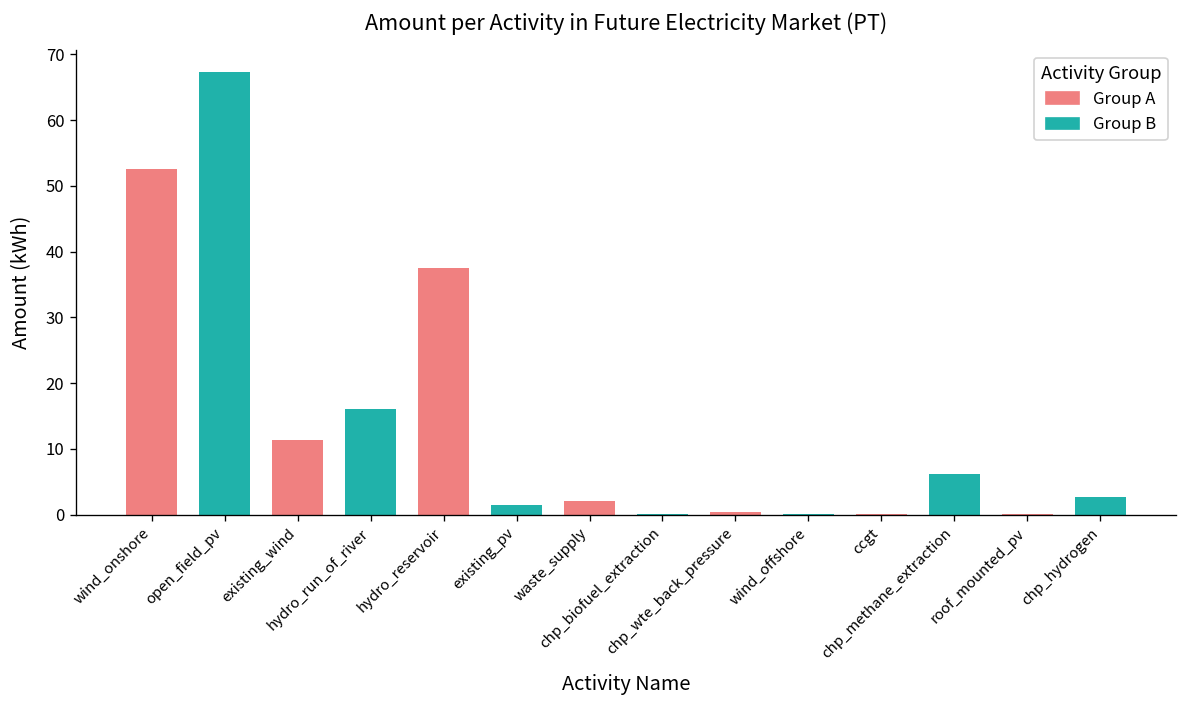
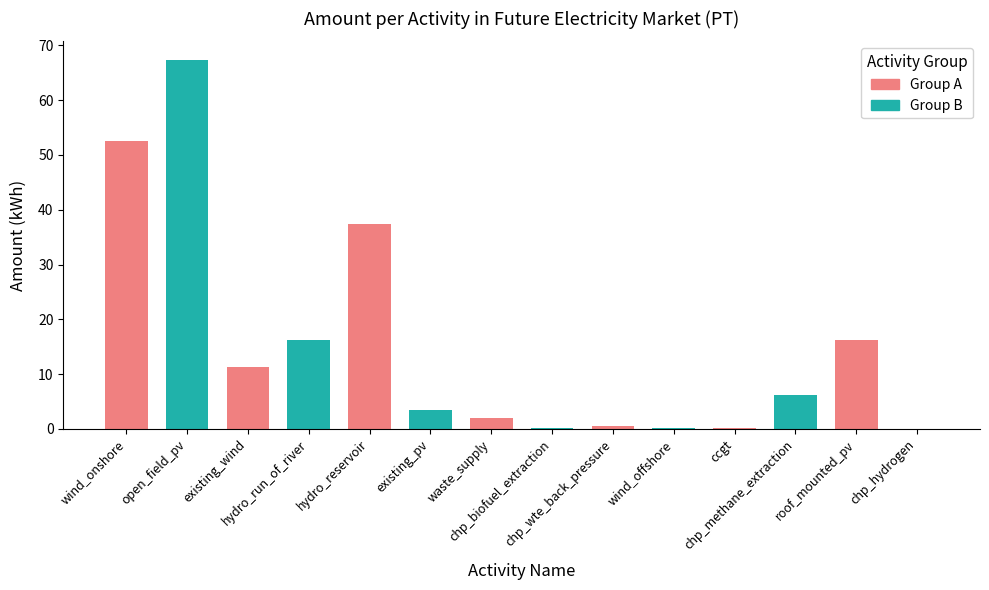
  {
    "wind_onshore": 53,
    "open_field_pv": 67,
    "existing_wind": 11,
    "hydro_run_of_river": 16,
    "hydro_reservoir": 37,
-   "existing_pv": 1,
+   "existing_pv": 3,
    "waste_supply": 2,
    "chp_methane_extraction": 6,
-   "roof_mounted_pv": 0,
-   "chp_hydrogen": 3
+   "roof_mounted_pv": 16,
+   "chp_hydrogen": 0
  }
